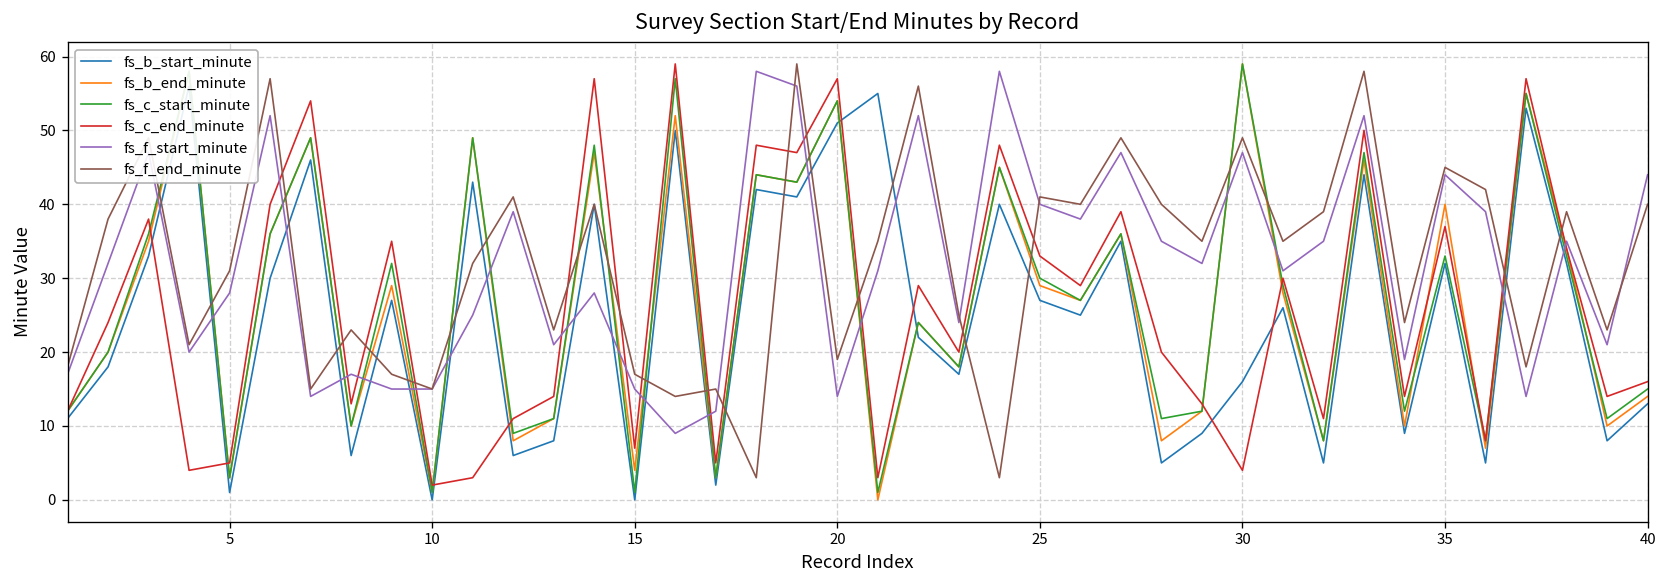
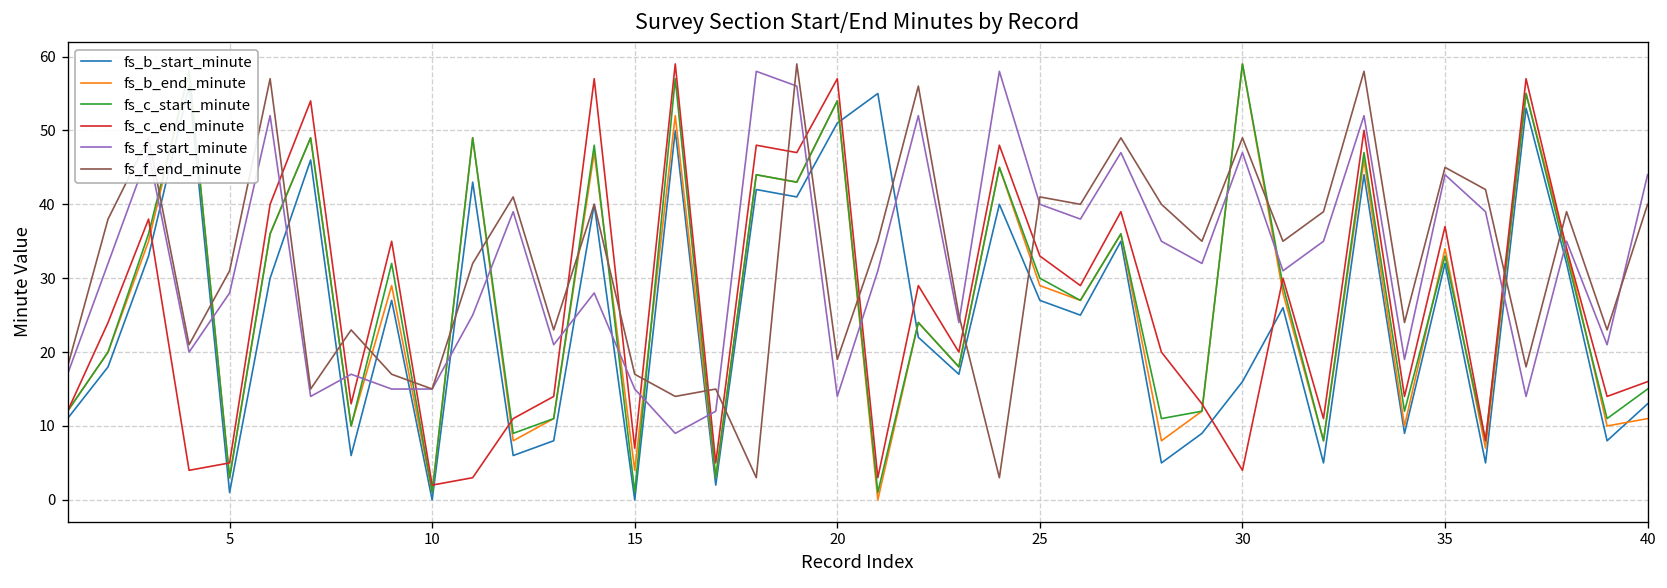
  {
    "fs_b_start_minute": {
      "5": 1,
      "10": 0,
      "15": 0,
      "20": 51,
      "25": 27,
      "30": 16,
      "35": 32,
      "40": 13
    },
    "fs_b_end_minute": {
      "15": 4,
      "25": 29,
-     "35": 40,
-     "40": 14
+     "35": 34,
+     "40": 11
    },
    "fs_c_start_minute": {
      "15": 1,
      "25": 30,
      "35": 33,
      "40": 15
    },
    "fs_c_end_minute": {
      "5": 5,
      "10": 2,
      "15": 7,
      "20": 57,
      "25": 33,
      "30": 4,
      "35": 37,
      "40": 16
    },
    "fs_f_start_minute": {
      "5": 28,
      "15": 15,
      "20": 14,
      "25": 40,
      "30": 47,
      "35": 44,
      "40": 44
    },
    "fs_f_end_minute": {
      "5": 31,
      "15": 17,
      "20": 19,
      "25": 41,
      "30": 49,
      "35": 45,
      "40": 40
    }
  }
